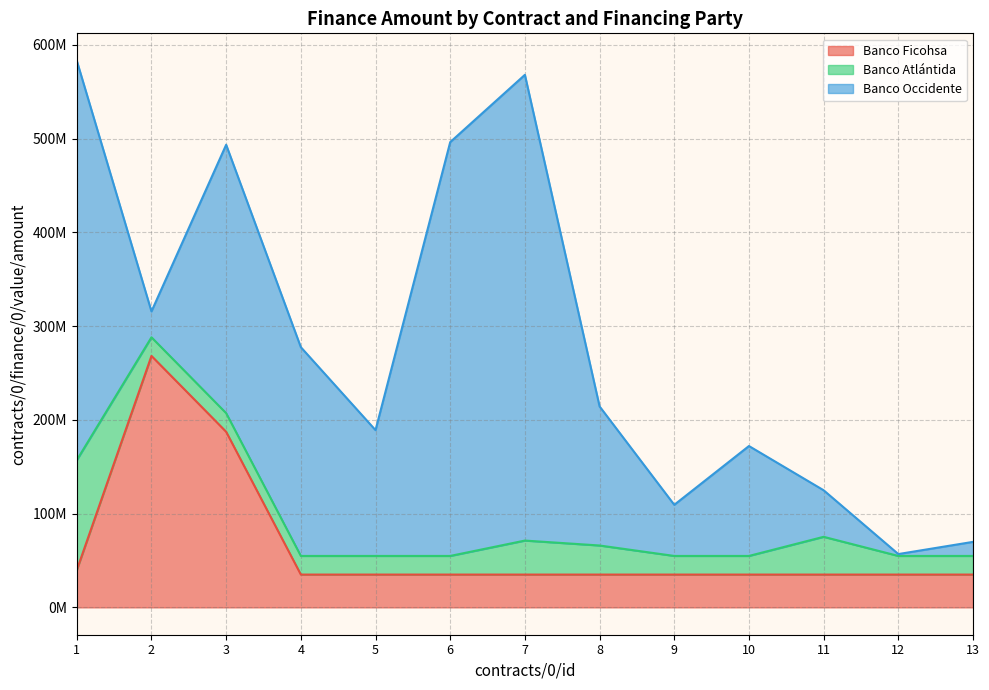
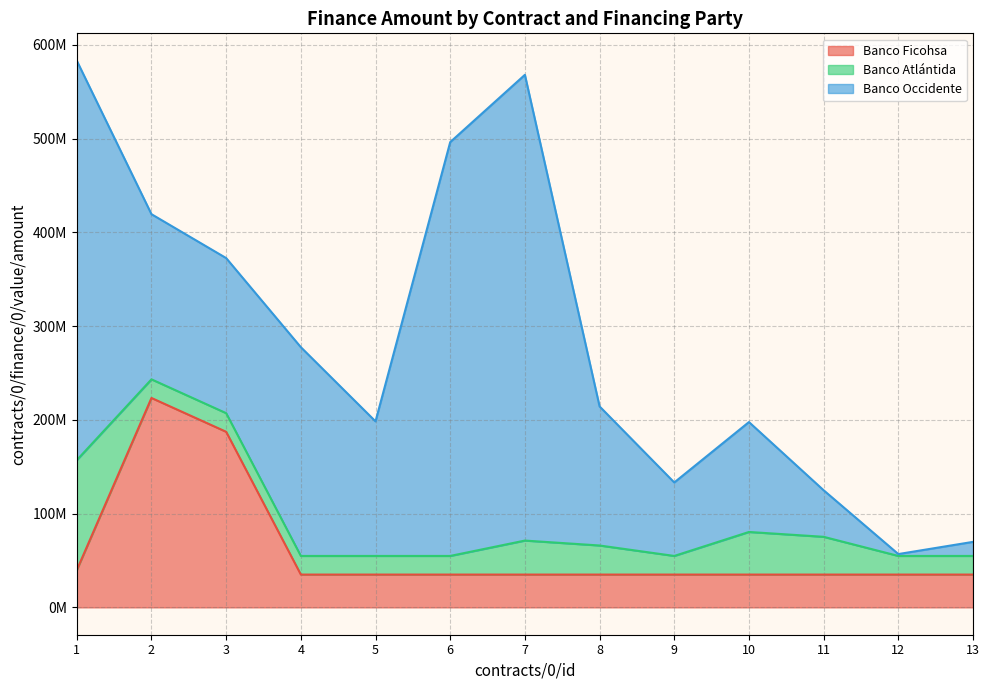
  {
    "Banco Ficohsa": {
      "1": 40000000,
-     "2": 270000000,
+     "2": 220000000,
      "3": 190000000,
      "4": 40000000,
      "5": 40000000,
      "6": 40000000,
      "7": 40000000,
      "8": 40000000,
      "9": 40000000,
      "10": 40000000,
      "11": 40000000,
      "12": 40000000,
      "13": 40000000
    },
    "Banco Atlántida": {
      "1": 120000000,
      "2": 20000000,
      "3": 20000000,
      "4": 20000000,
      "5": 20000000,
      "6": 20000000,
      "7": 40000000,
      "8": 30000000,
      "9": 20000000,
-     "10": 20000000,
+     "10": 50000000,
      "11": 40000000,
      "13": 20000000
    },
    "Banco Occidente": {
      "1": 430000000,
-     "2": 30000000,
-     "3": 290000000,
+     "2": 180000000,
+     "3": 170000000,
      "4": 220000000,
-     "5": 130000000,
+     "5": 140000000,
      "6": 440000000,
      "7": 500000000,
      "8": 150000000,
-     "9": 50000000,
+     "9": 80000000,
      "10": 120000000,
      "11": 50000000,
      "13": 20000000
    }
  }
